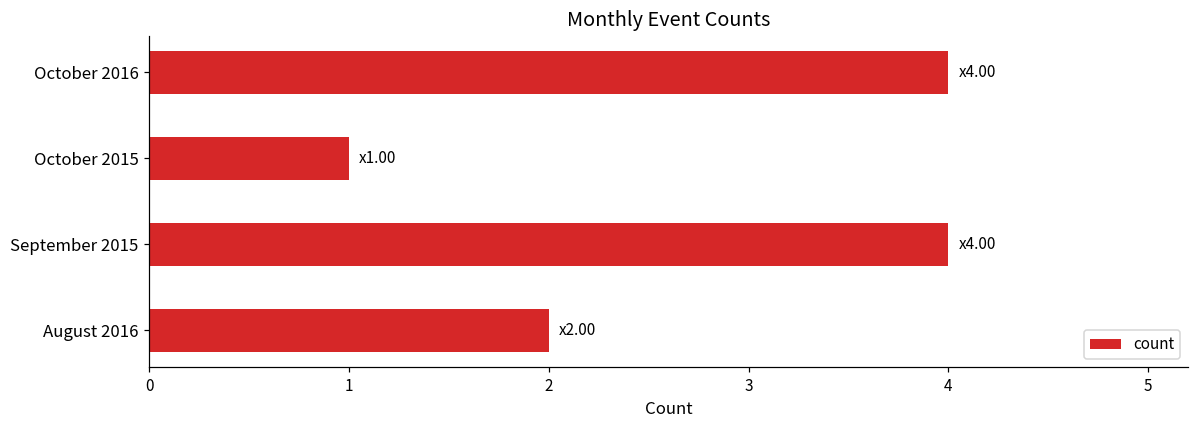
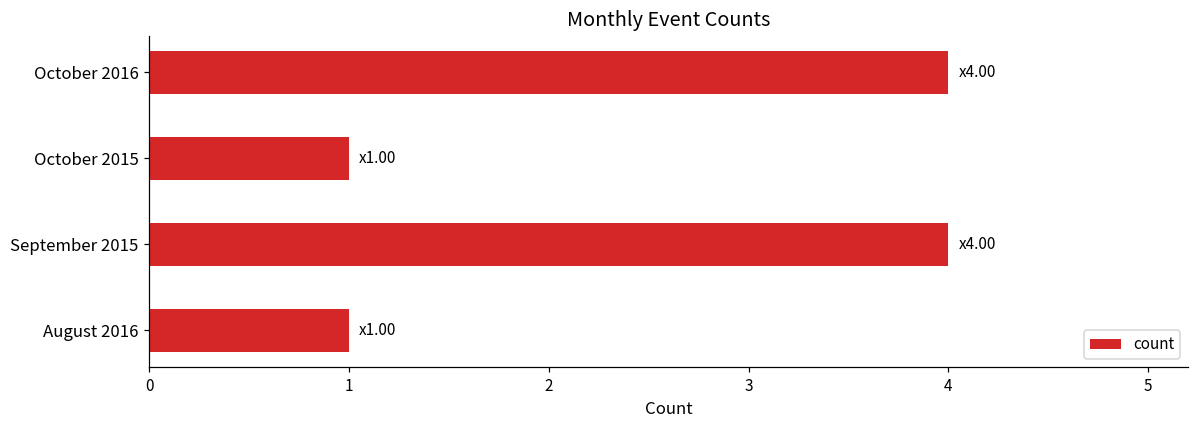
  {
-   "August 2016": 2.00
+   "August 2016": 1.00
  }
